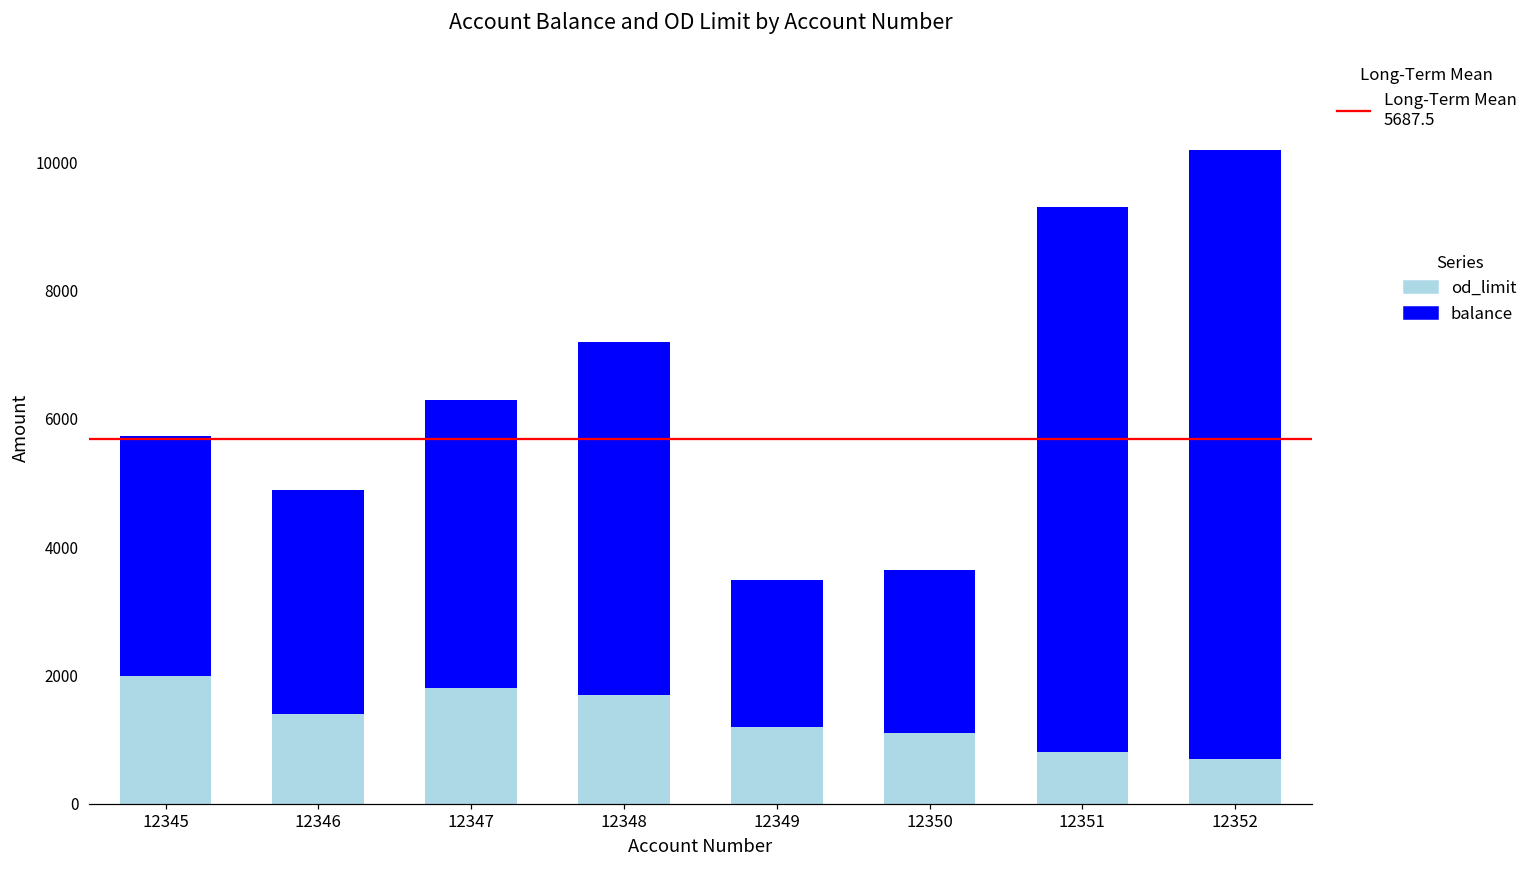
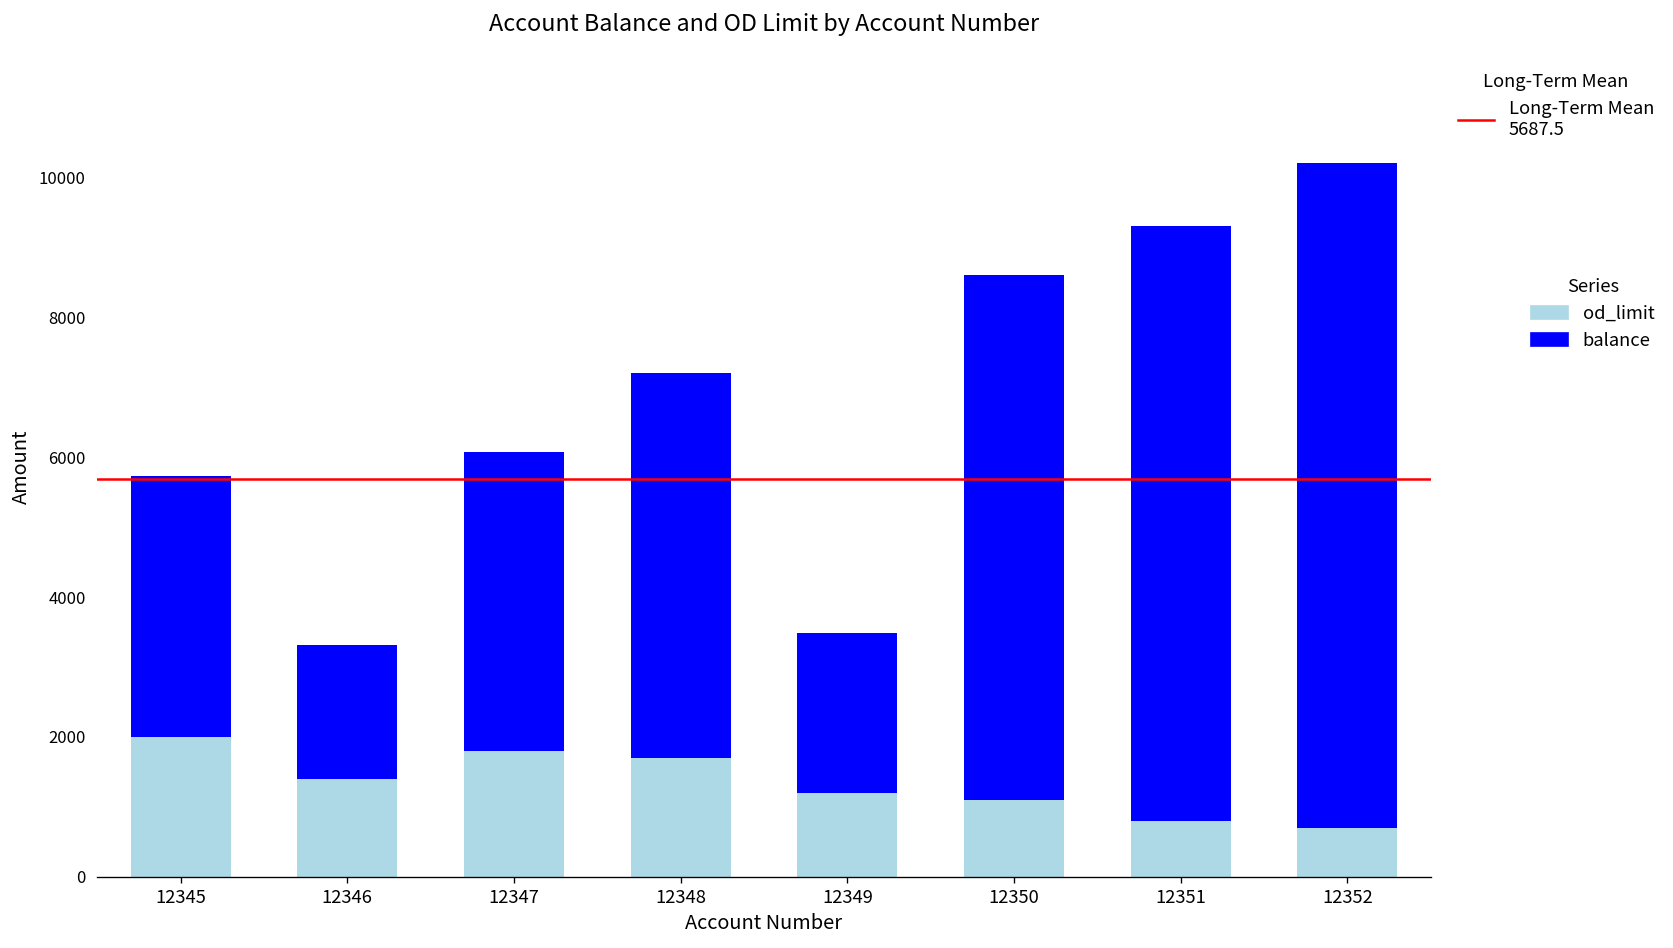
  {
    "od_limit": {
      "12345": 2000,
      "12346": 1400,
      "12347": 1800,
      "12348": 1700,
      "12349": 1200,
      "12350": 1100,
      "12351": 800,
      "12352": 700
    },
    "balance": {
      "12345": 3700,
-     "12346": 3500,
-     "12347": 4500,
+     "12346": 1900,
+     "12347": 4300,
      "12348": 5500,
      "12349": 2300,
-     "12350": 2500,
+     "12350": 7500,
      "12351": 8500,
      "12352": 9500
    }
  }
